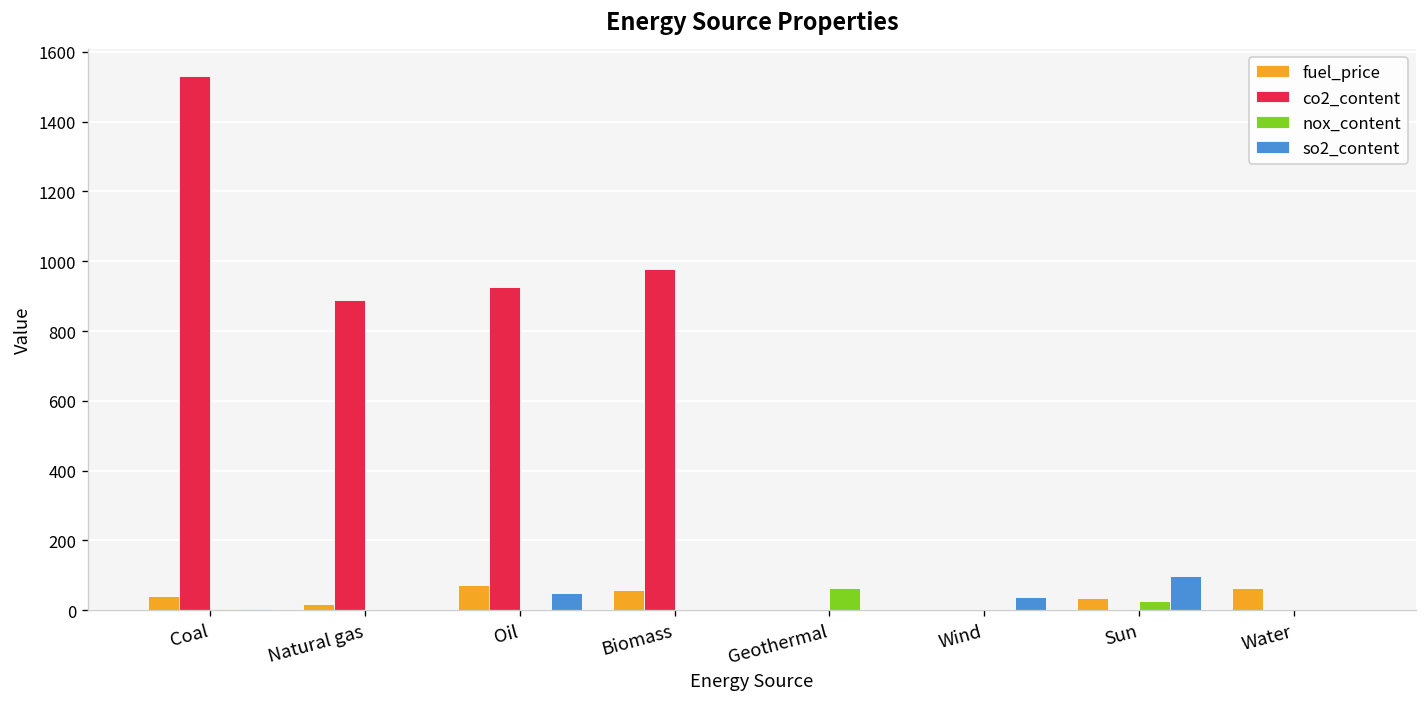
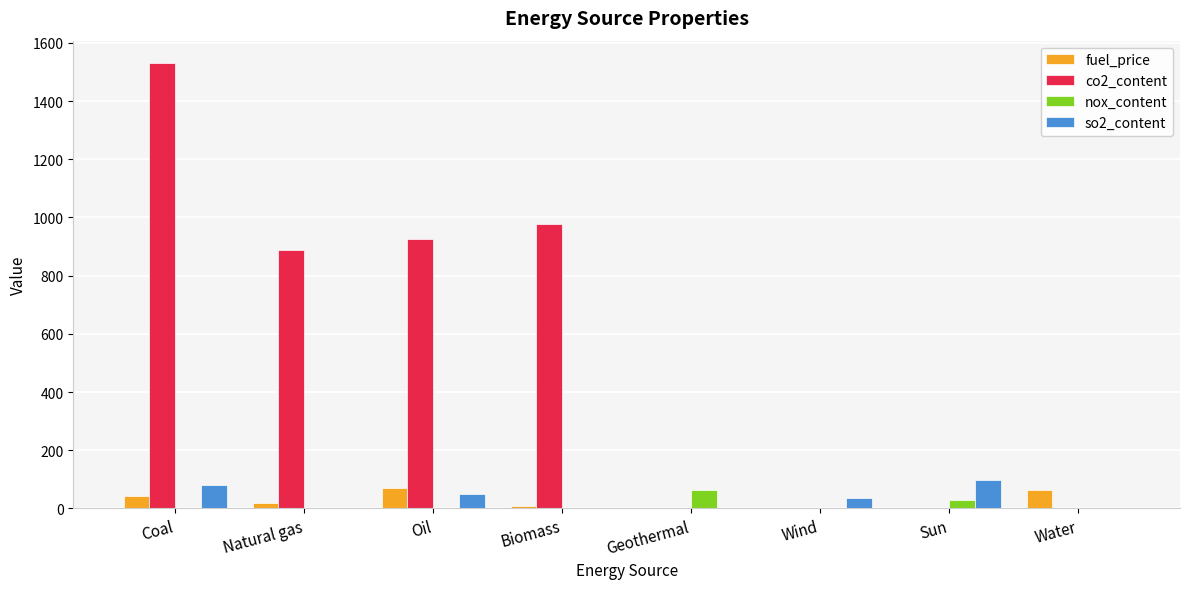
  {
    "fuel_price": {
      "Coal": 40,
      "Natural gas": 20,
      "Oil": 70,
-     "Biomass": 60,
+     "Biomass": 10,
      "Geothermal": 0,
      "Wind": 0,
-     "Sun": 30,
+     "Sun": 0,
      "Water": 60
    },
    "co2_content": {
      "Coal": 1530,
      "Natural gas": 890,
      "Oil": 930,
      "Biomass": 980,
      "Geothermal": 0,
      "Wind": 0,
      "Sun": 0,
      "Water": 0
    },
    "nox_content": {
      "Geothermal": 60,
      "Wind": 0,
      "Sun": 30,
      "Water": 0
    },
    "so2_content": {
-     "Coal": 0,
+     "Coal": 80,
      "Oil": 50,
      "Wind": 40,
      "Sun": 100,
      "Water": 0
    }
  }
